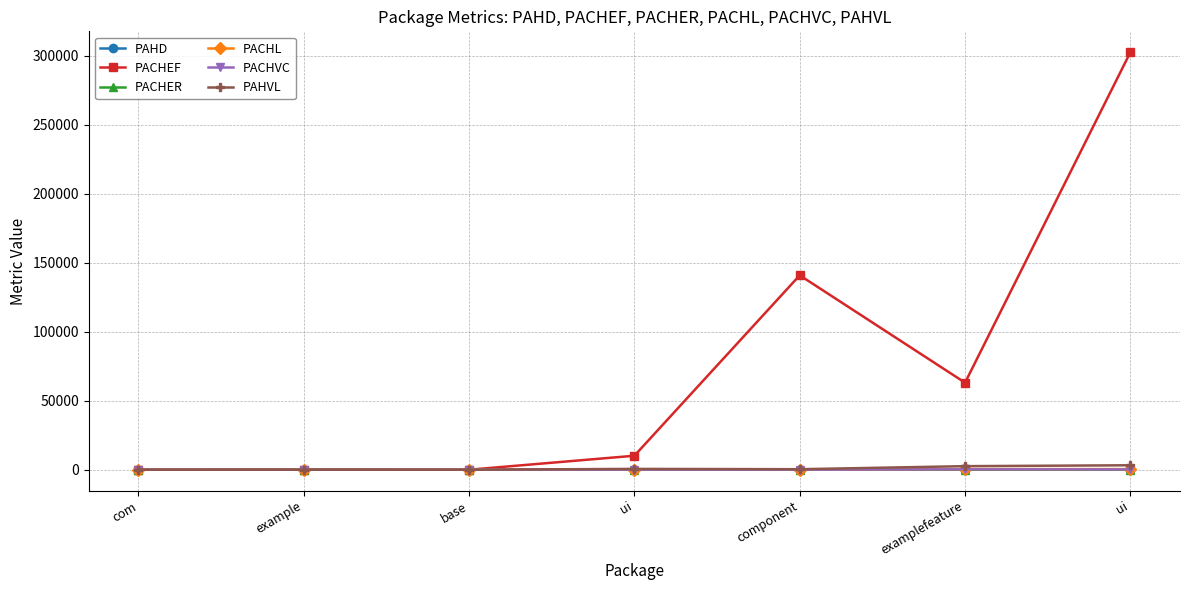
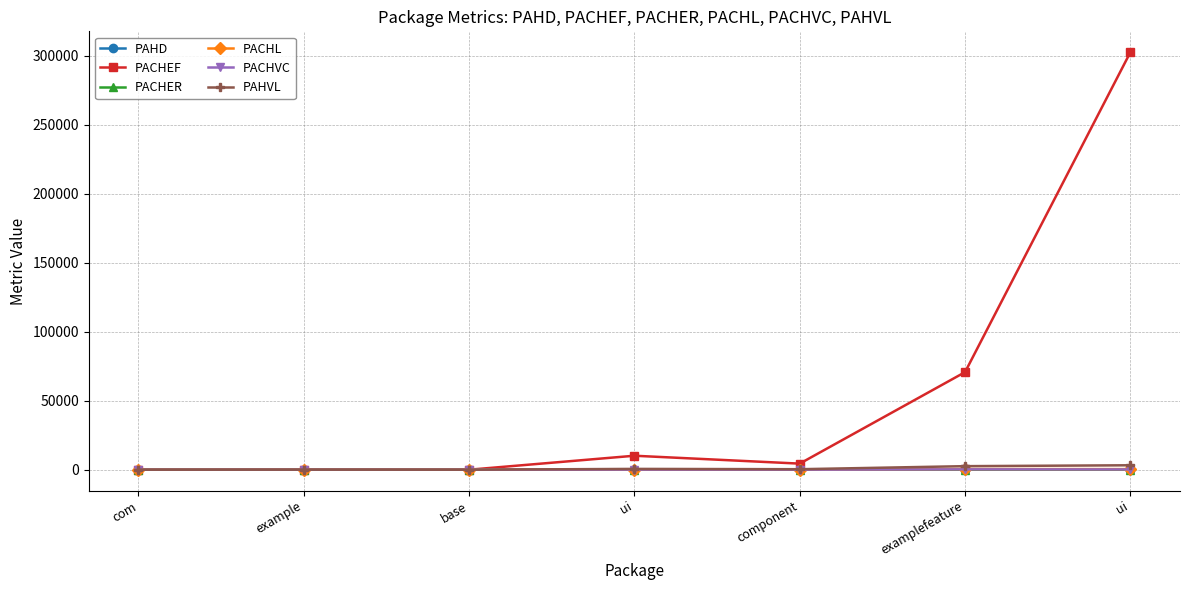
  {
    "PACHEF": {
-     "component": 141000,
-     "examplefeature": 63000
+     "component": 4000,
+     "examplefeature": 71000
    },
    "PAHVL": {
      "examplefeature": 3000
    }
  }
